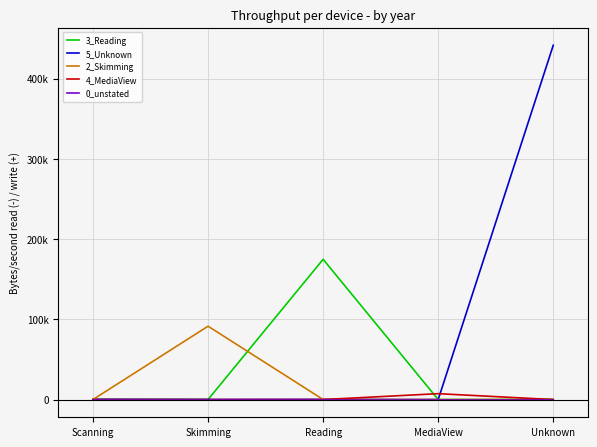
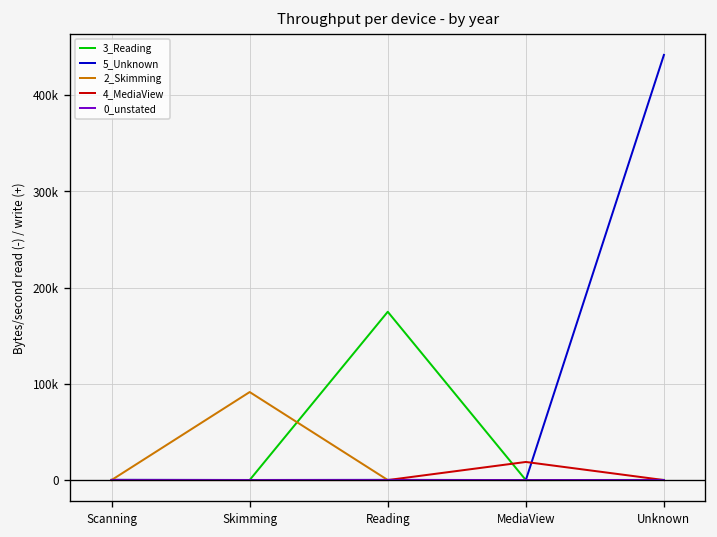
  {
    "3_Reading": {
      "Reading": 170000
    },
    "5_Unknown": {
      "Unknown": 440000
    },
    "2_Skimming": {
      "Skimming": 90000
    },
    "4_MediaView": {
-     "MediaView": 10000
+     "MediaView": 20000
    }
  }
